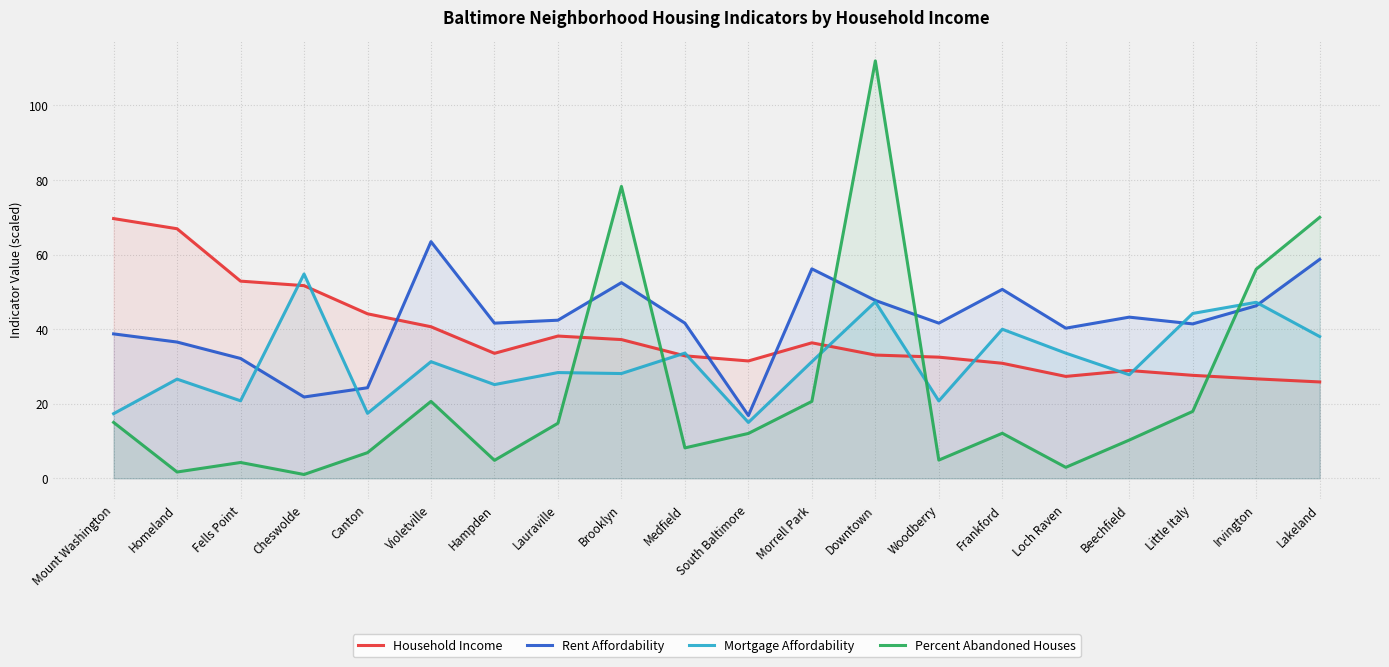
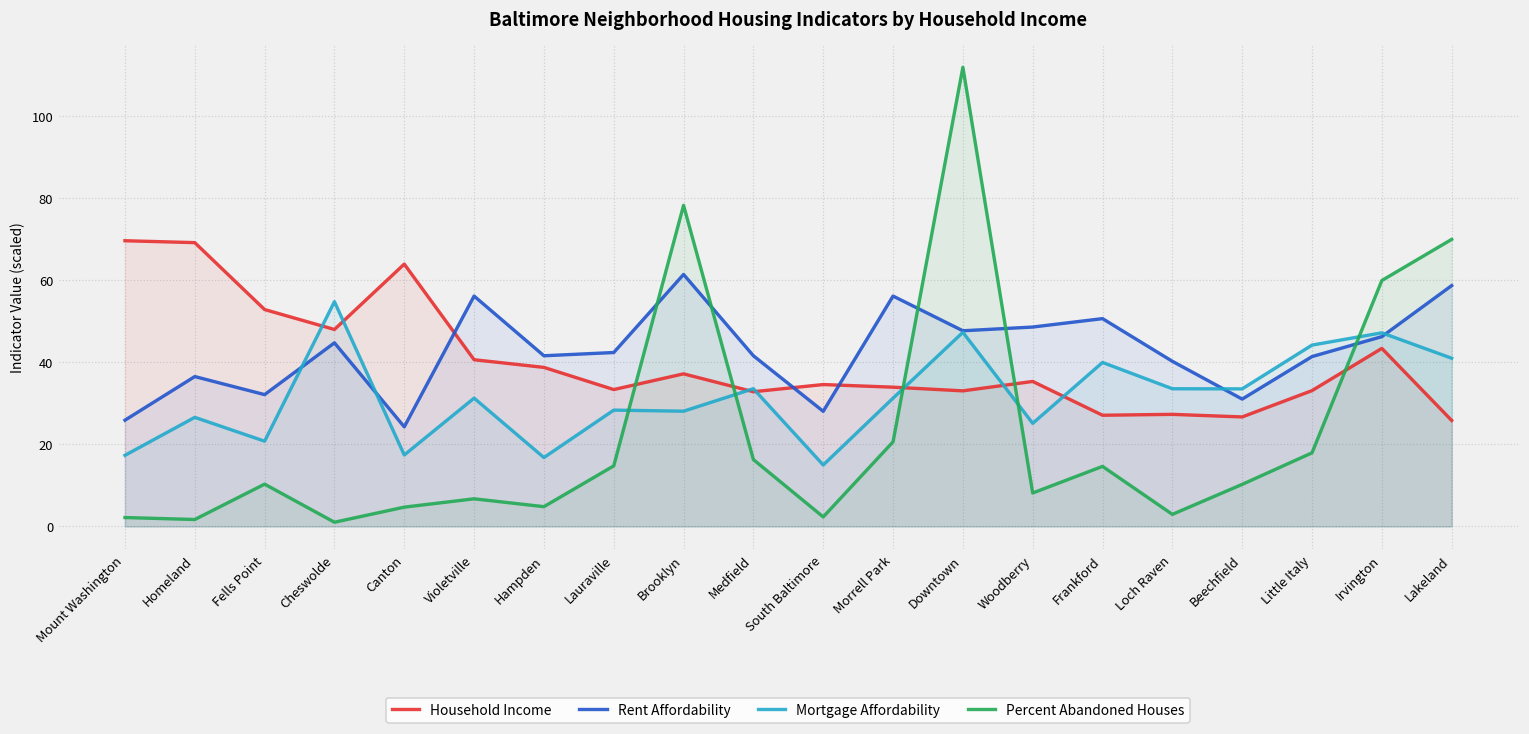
  {
    "Household Income": {
      "Mount Washington": 70,
-     "Homeland": 67,
+     "Homeland": 69,
      "Fells Point": 53,
-     "Cheswolde": 52,
-     "Canton": 44,
+     "Cheswolde": 48,
+     "Canton": 64,
      "Violetville": 41,
-     "Hampden": 34,
-     "Lauraville": 38,
+     "Hampden": 39,
+     "Lauraville": 33,
      "Brooklyn": 37,
      "Medfield": 33,
-     "South Baltimore": 31,
-     "Morrell Park": 36,
+     "South Baltimore": 35,
+     "Morrell Park": 34,
      "Downtown": 33,
-     "Woodberry": 32,
-     "Frankford": 31,
+     "Woodberry": 35,
+     "Frankford": 27,
      "Loch Raven": 27,
-     "Beechfield": 29,
-     "Little Italy": 28,
-     "Irvington": 27,
+     "Beechfield": 27,
+     "Little Italy": 33,
+     "Irvington": 43,
      "Lakeland": 26
    },
    "Rent Affordability": {
-     "Mount Washington": 39,
+     "Mount Washington": 26,
      "Homeland": 37,
      "Fells Point": 32,
-     "Cheswolde": 22,
+     "Cheswolde": 45,
      "Canton": 24,
-     "Violetville": 63,
+     "Violetville": 56,
      "Hampden": 42,
      "Lauraville": 42,
-     "Brooklyn": 52,
+     "Brooklyn": 61,
      "Medfield": 42,
-     "South Baltimore": 17,
+     "South Baltimore": 28,
      "Morrell Park": 56,
-     "Woodberry": 42,
+     "Woodberry": 49,
      "Frankford": 51,
      "Loch Raven": 40,
-     "Beechfield": 43,
+     "Beechfield": 31,
      "Little Italy": 41,
      "Irvington": 46,
      "Lakeland": 59
    },
    "Mortgage Affordability": {
      "Mount Washington": 17,
      "Homeland": 27,
      "Fells Point": 21,
      "Cheswolde": 55,
      "Canton": 17,
      "Violetville": 31,
-     "Hampden": 25,
+     "Hampden": 17,
      "Lauraville": 28,
      "Brooklyn": 28,
      "Medfield": 34,
      "South Baltimore": 15,
      "Morrell Park": 31,
-     "Woodberry": 21,
+     "Woodberry": 25,
      "Frankford": 40,
      "Loch Raven": 34,
-     "Beechfield": 28,
+     "Beechfield": 34,
      "Little Italy": 44,
      "Irvington": 47,
-     "Lakeland": 38
+     "Lakeland": 41
    },
    "Percent Abandoned Houses": {
-     "Mount Washington": 15,
+     "Mount Washington": 2,
      "Homeland": 2,
-     "Fells Point": 4,
+     "Fells Point": 10,
      "Cheswolde": 1,
-     "Canton": 7,
-     "Violetville": 21,
+     "Canton": 5,
+     "Violetville": 7,
      "Hampden": 5,
      "Lauraville": 15,
      "Brooklyn": 78,
-     "Medfield": 8,
-     "South Baltimore": 12,
+     "Medfield": 16,
+     "South Baltimore": 2,
      "Morrell Park": 21,
      "Downtown": 112,
-     "Woodberry": 5,
-     "Frankford": 12,
+     "Woodberry": 8,
+     "Frankford": 15,
      "Loch Raven": 3,
      "Beechfield": 10,
      "Little Italy": 18,
-     "Irvington": 56,
+     "Irvington": 60,
      "Lakeland": 70
    }
  }
